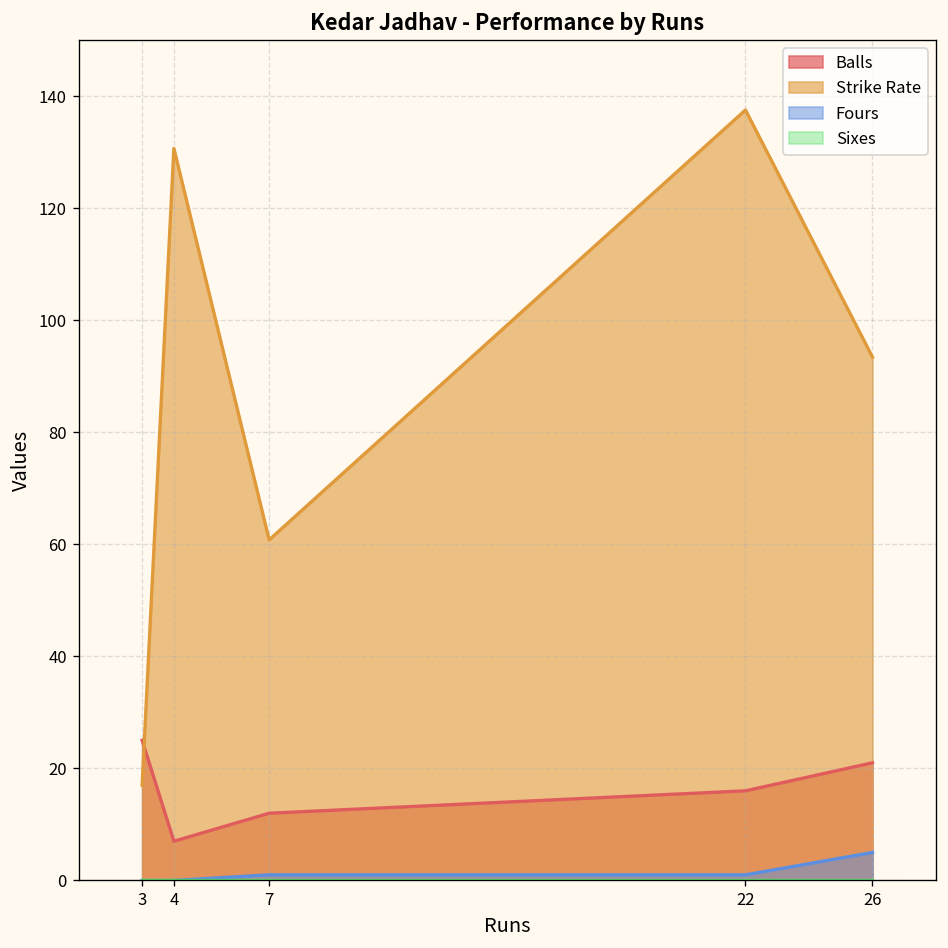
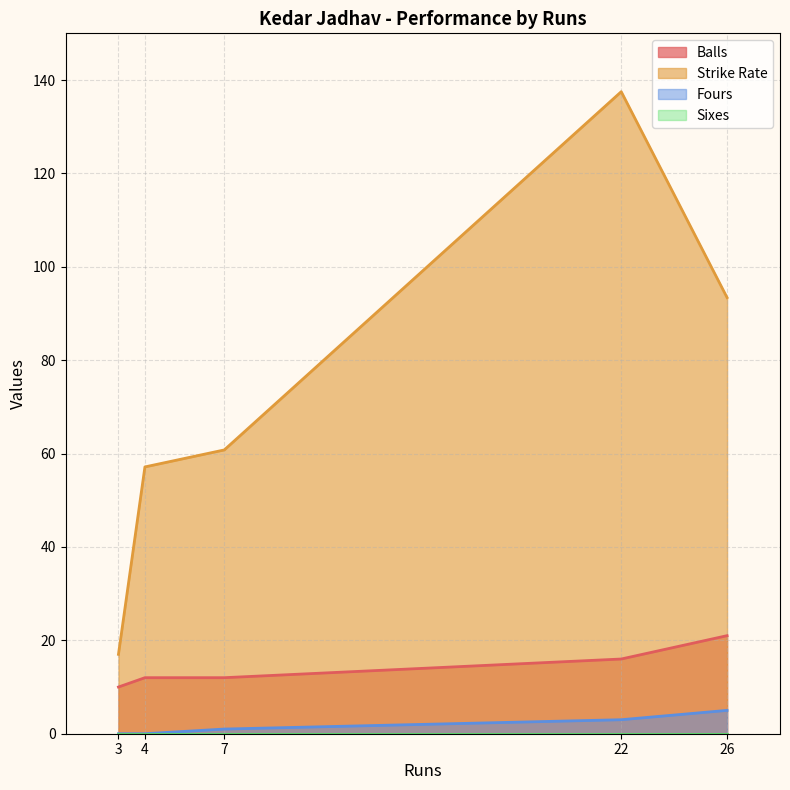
  {
    "Kedar Jadhav - Performance by Runs": {
      "Balls": {
-       "3": 25,
-       "4": 7,
+       "3": 10,
+       "4": 12,
        "7": 12,
        "22": 16,
        "26": 21
      },
      "Strike Rate": {
        "3": 17,
-       "4": 131,
+       "4": 57,
        "7": 61,
        "22": 138,
        "26": 93
      },
      "Fours": {
        "7": 1,
-       "22": 1,
+       "22": 3,
        "26": 5
      },
      "Sixes": {
        "7": 0,
        "22": 0,
        "26": 0
      }
    }
  }
